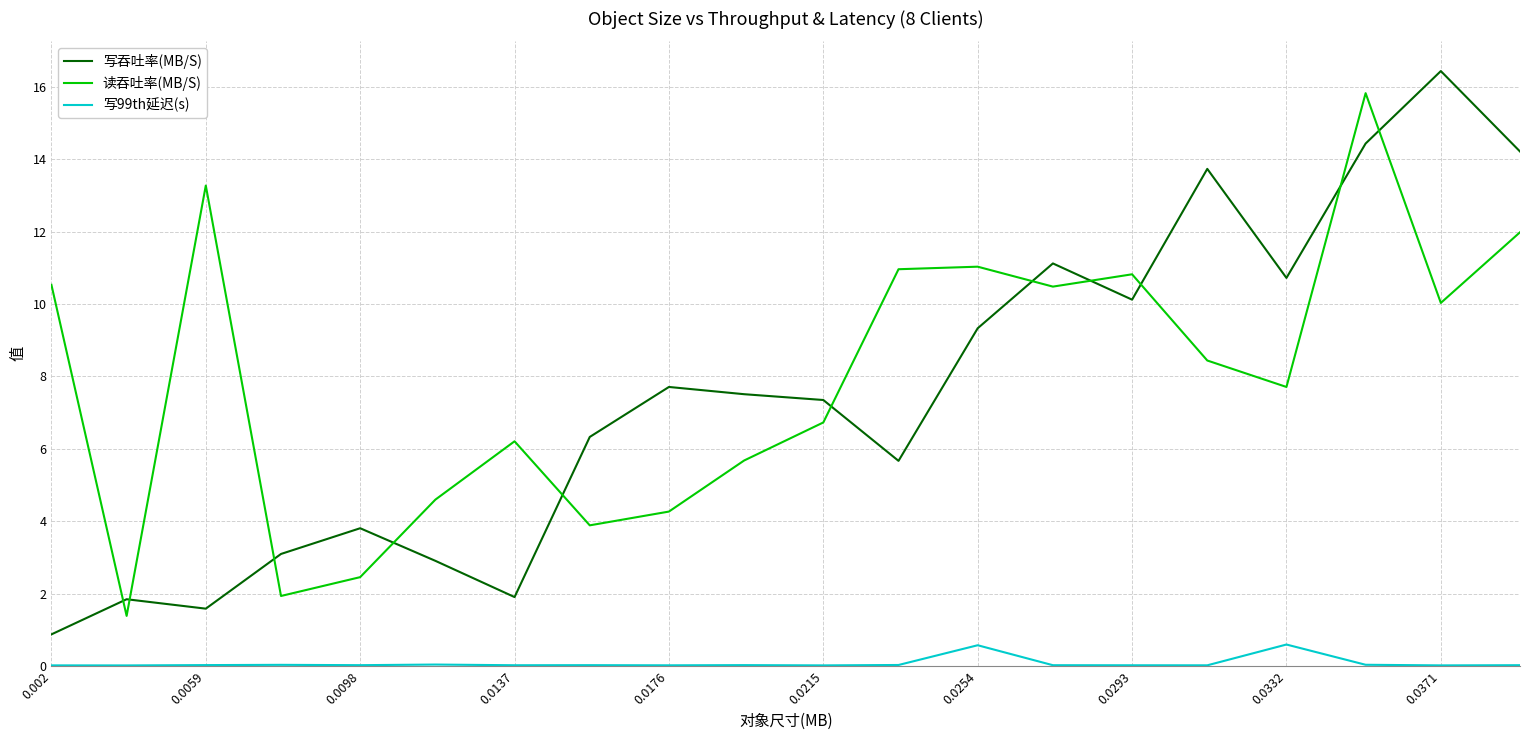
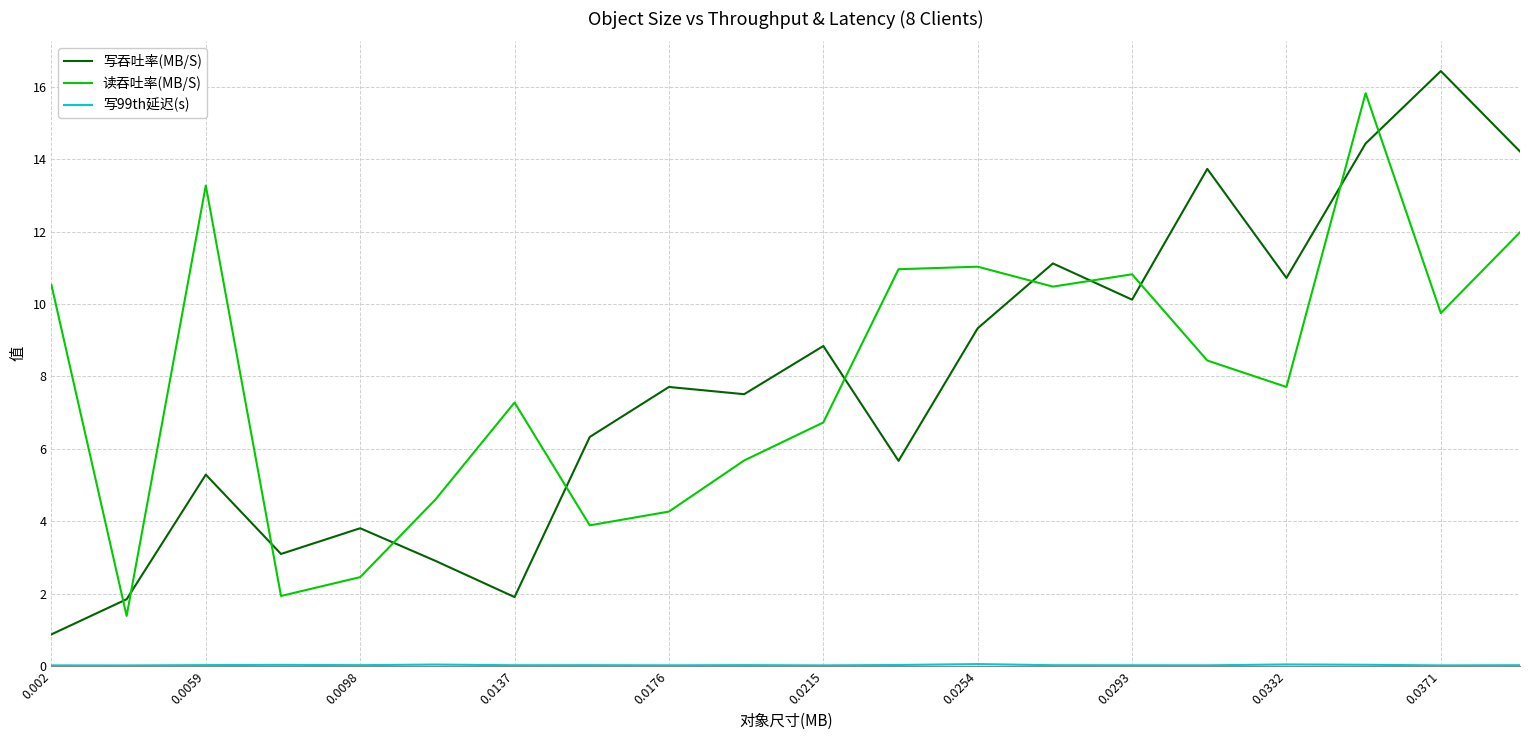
  {
    "写吞吐率(MB/S)": {
      "0.002": 0.9,
-     "0.0059": 1.6,
+     "0.0059": 5.3,
      "0.0098": 3.8,
      "0.0137": 1.9,
      "0.0176": 7.7,
-     "0.0215": 7.4,
+     "0.0215": 8.8,
      "0.0254": 9.3,
      "0.0293": 10.1,
      "0.0332": 10.7,
      "0.0371": 16.4
    },
    "读吞吐率(MB/S)": {
      "0.002": 10.5,
      "0.0059": 13.3,
      "0.0098": 2.5,
-     "0.0137": 6.2,
+     "0.0137": 7.3,
      "0.0176": 4.3,
      "0.0215": 6.7,
      "0.0254": 11.0,
      "0.0293": 10.8,
      "0.0332": 7.7,
-     "0.0371": 10.0
+     "0.0371": 9.8
    },
    "写99th延迟(s)": {
      "0.002": 0.0,
      "0.0059": 0.0,
      "0.0098": 0.0,
      "0.0137": 0.0,
      "0.0176": 0.0,
      "0.0215": 0.0,
-     "0.0254": 0.6,
+     "0.0254": 0.1,
      "0.0293": 0.0,
-     "0.0332": 0.6,
+     "0.0332": 0.1,
      "0.0371": 0.0
    }
  }
